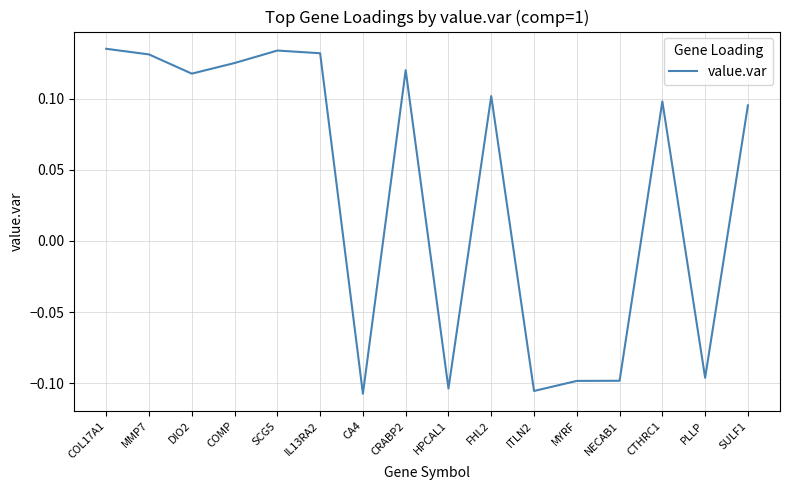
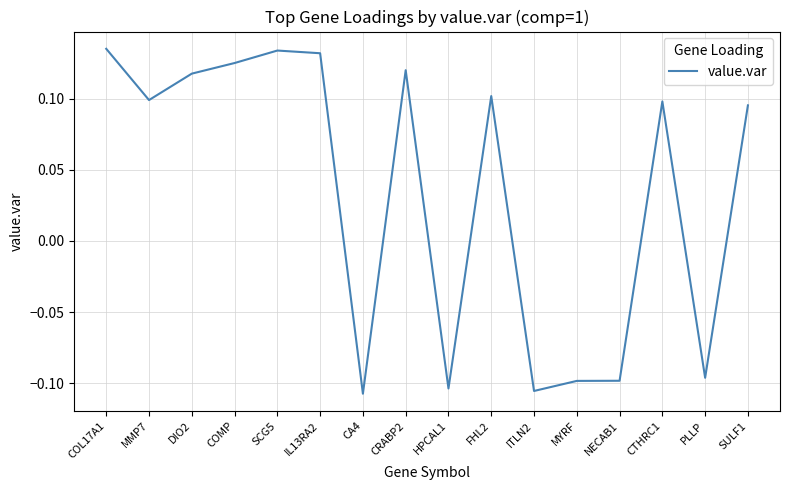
  {
    "COL17A1": 0.135,
-   "MMP7": 0.131,
+   "MMP7": 0.099,
    "DIO2": 0.118,
    "COMP": 0.125,
    "SCG5": 0.134,
    "IL13RA2": 0.132,
    "CA4": -0.107,
    "CRABP2": 0.120,
    "HPCAL1": -0.104,
    "FHL2": 0.102,
    "ITLN2": -0.106,
    "MYRF": -0.098,
    "NECAB1": -0.098,
    "CTHRC1": 0.098,
    "PLLP": -0.096,
    "SULF1": 0.095
  }
